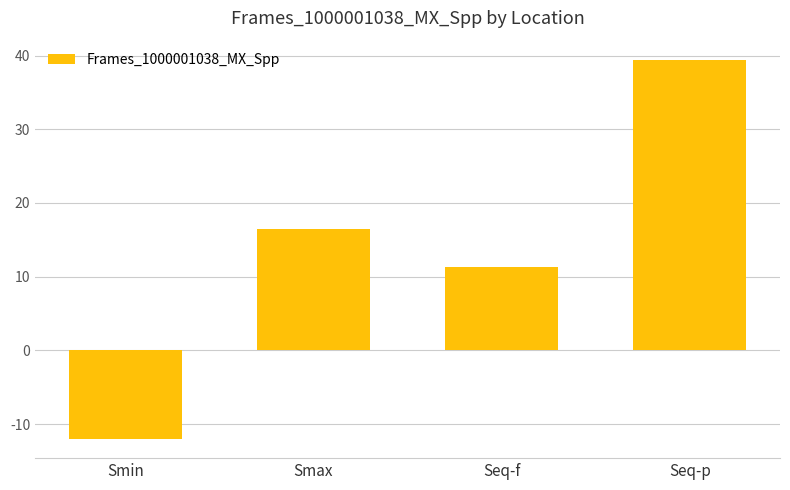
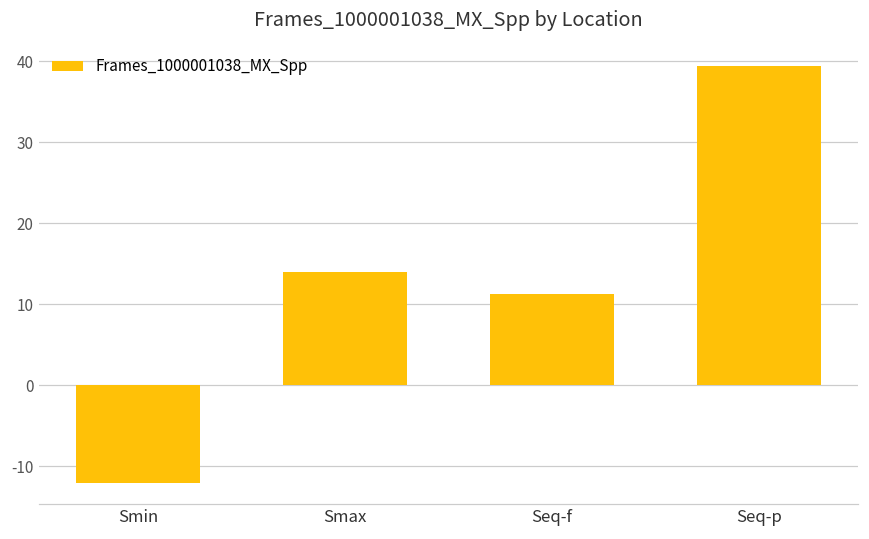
  {
    "Smin": -12,
-   "Smax": 16,
+   "Smax": 14,
    "Seq-f": 11,
    "Seq-p": 39
  }
